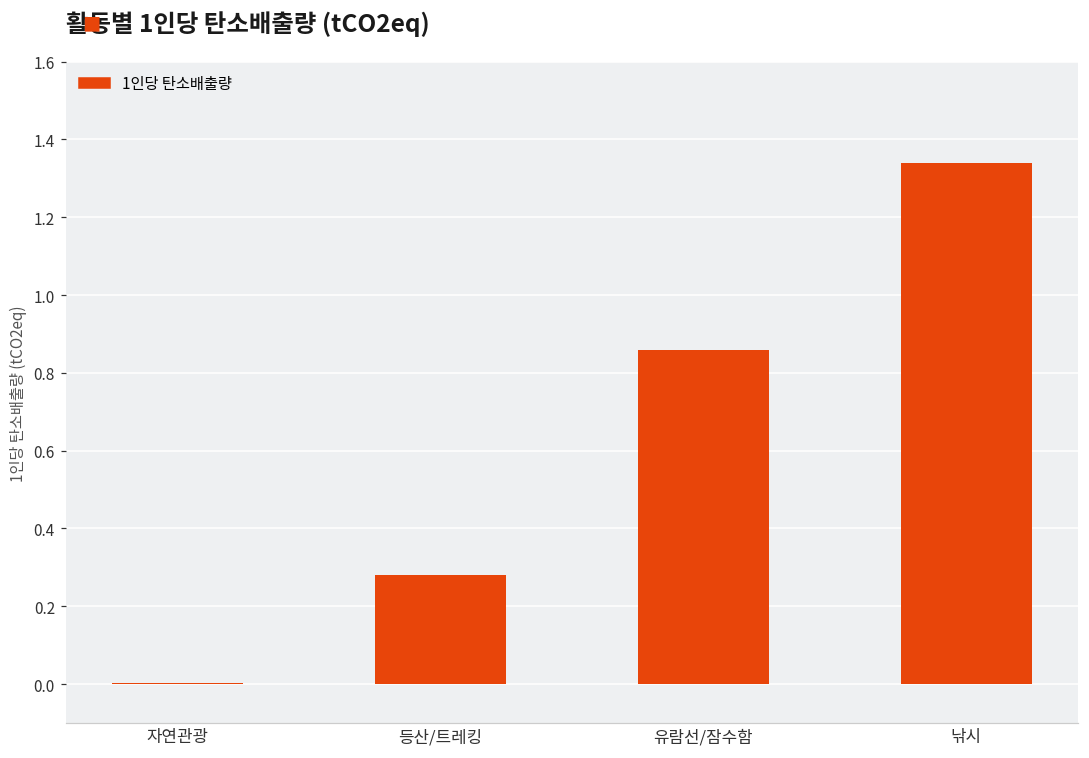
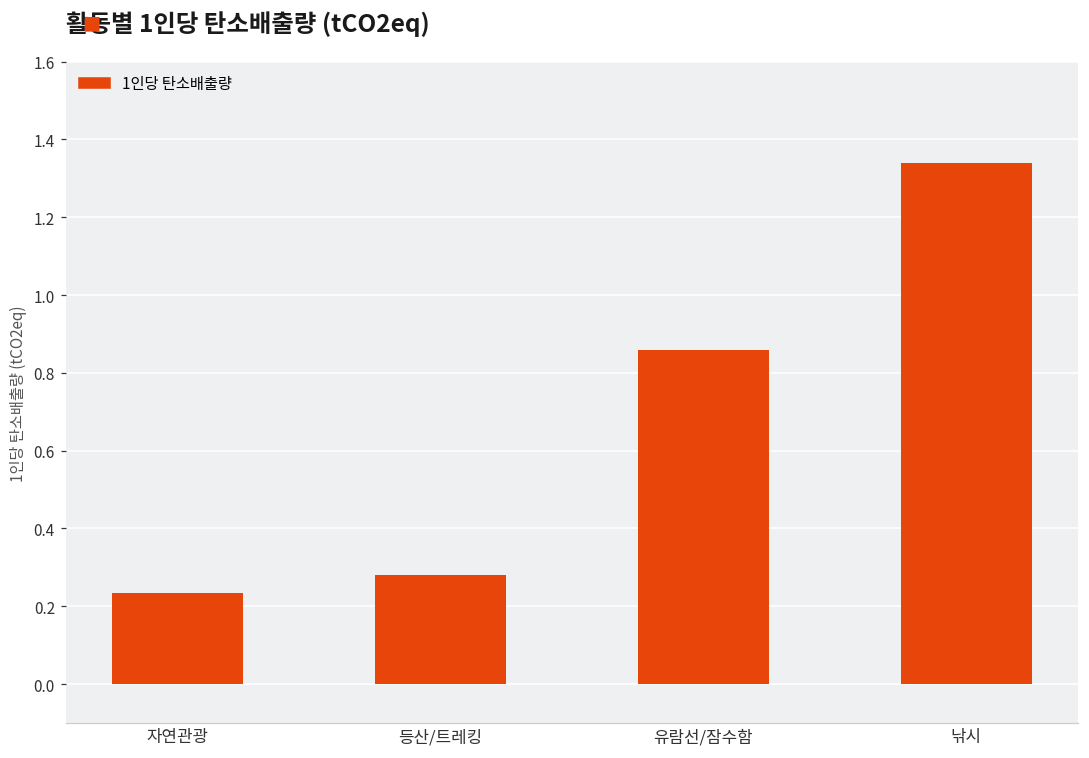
  {
-   "자연관광": 0.00,
+   "자연관광": 0.23,
    "등산/트레킹": 0.28,
    "유람선/잠수함": 0.86,
    "낚시": 1.34
  }
